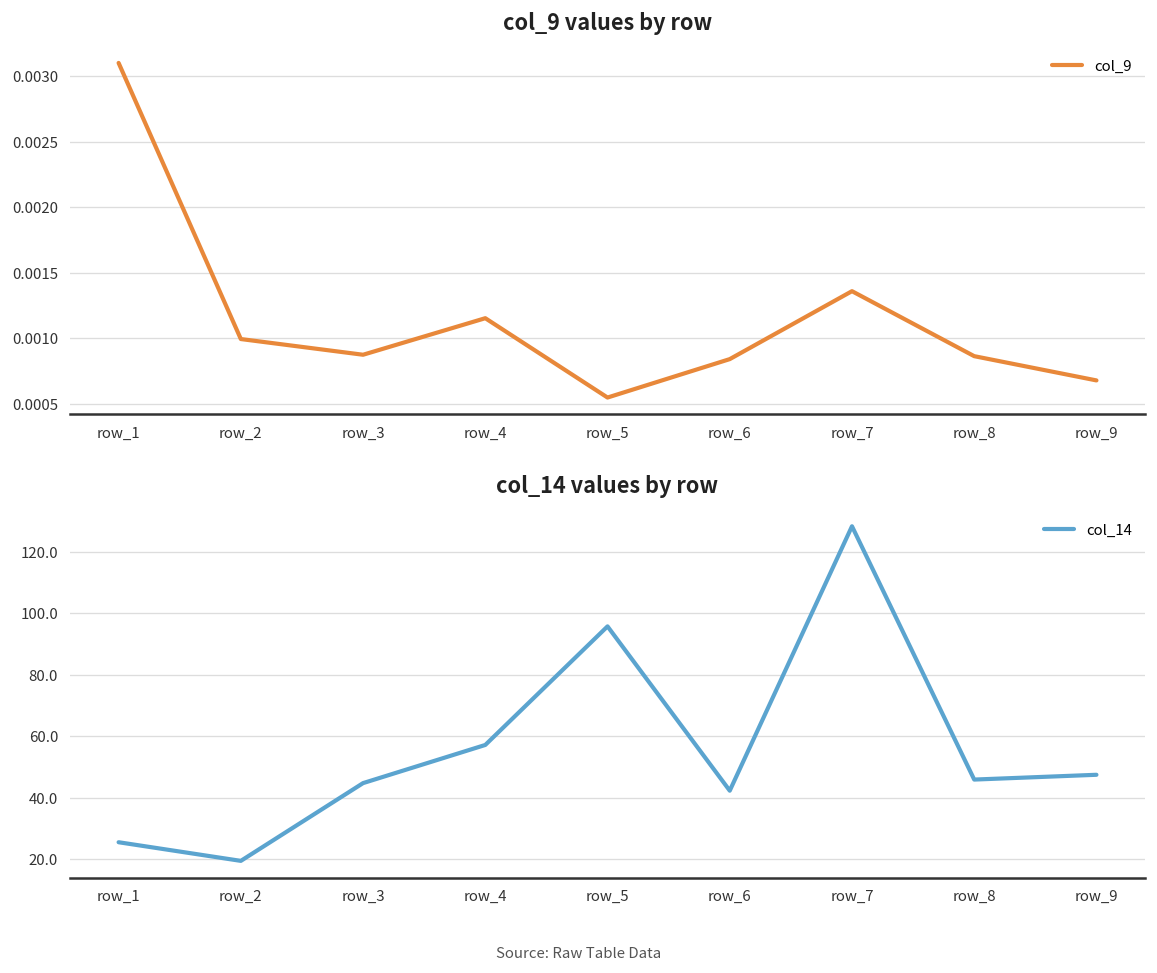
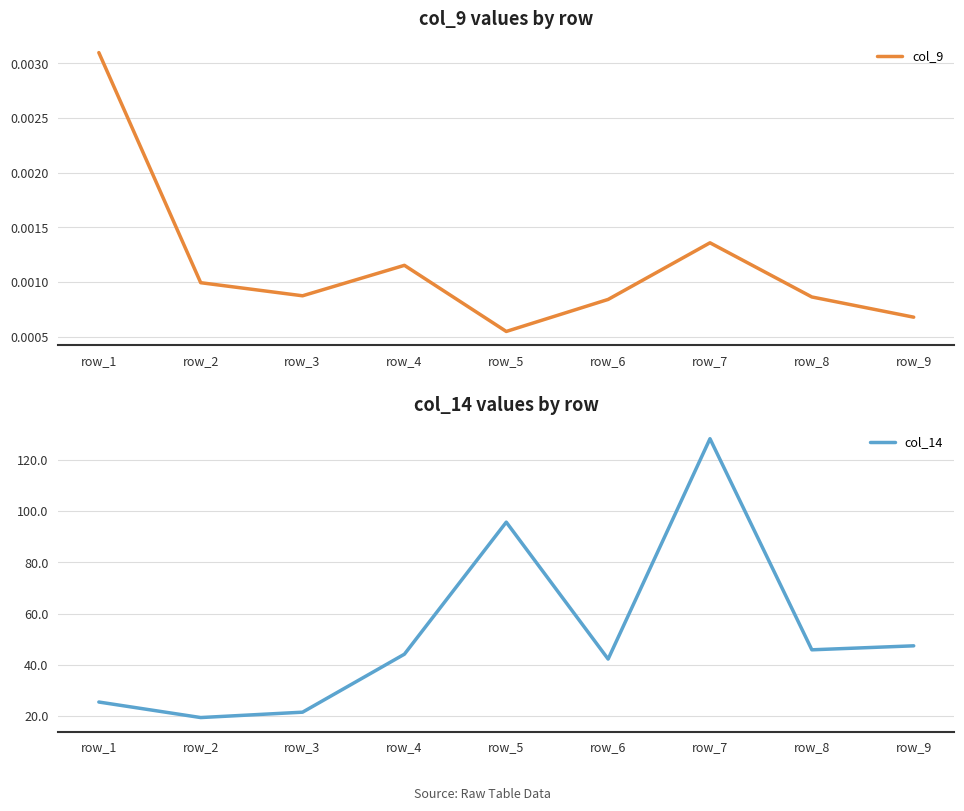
  {
    "col_9 values by row": {
      "row_1": 0.00310,
      "row_2": 0.00099,
      "row_3": 0.00088,
      "row_4": 0.00115,
      "row_5": 0.00055,
      "row_6": 0.00084,
      "row_7": 0.00136,
      "row_8": 0.00086,
      "row_9": 0.00068
    },
    "col_14 values by row": {
      "row_1": 25,
      "row_2": 19,
-     "row_3": 45,
-     "row_4": 57,
+     "row_3": 21,
+     "row_4": 44,
      "row_5": 96,
      "row_6": 42,
      "row_7": 128,
      "row_8": 46,
      "row_9": 47
    }
  }
